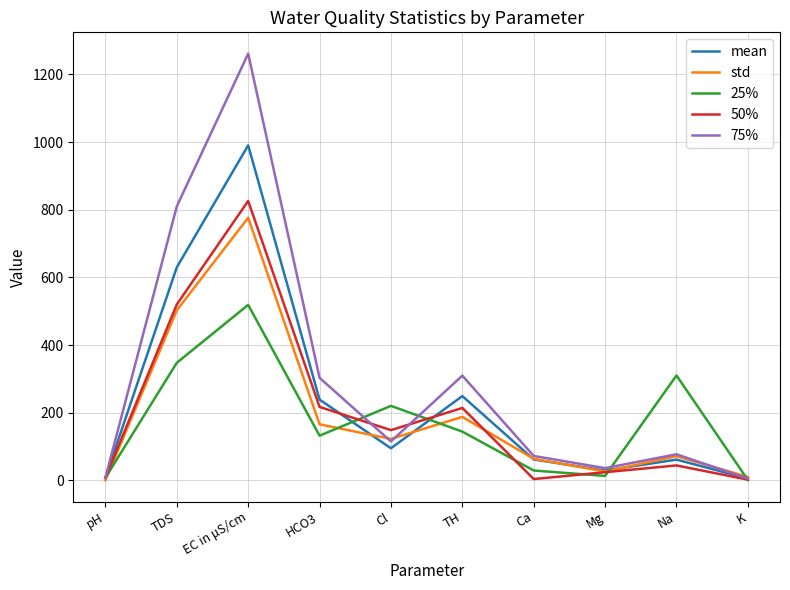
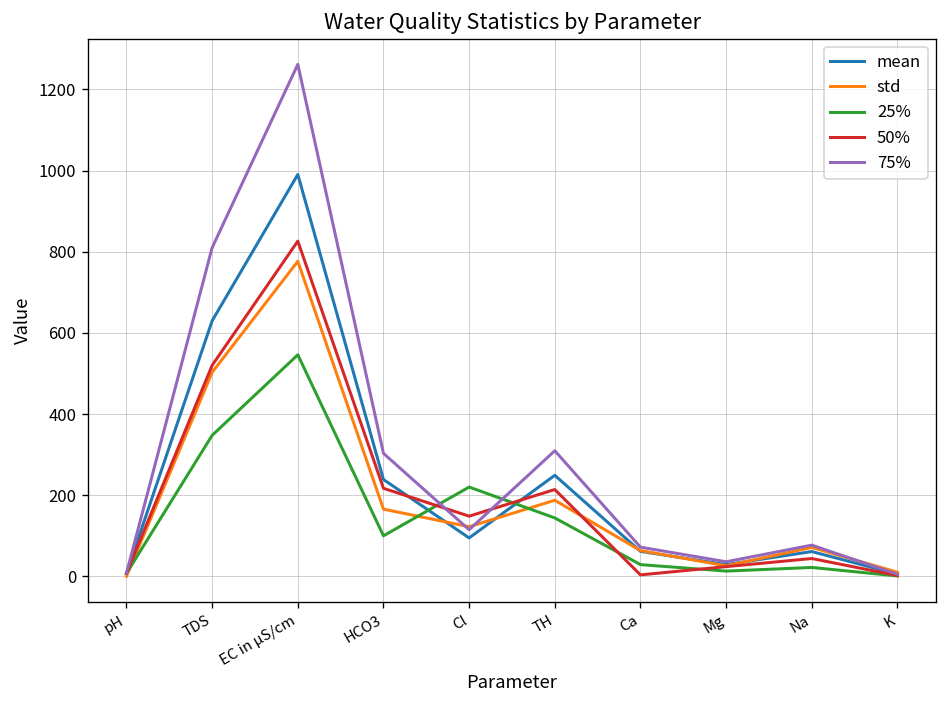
  {
    "mean": {
      "TDS": 630,
      "EC in μS/cm": 990,
      "HCO3": 240,
      "Cl": 90,
      "TH": 250,
      "Na": 60
    },
    "std": {
      "TDS": 500,
      "EC in μS/cm": 780,
      "HCO3": 170,
      "TH": 190
    },
    "25%": {
      "TDS": 350,
-     "EC in μS/cm": 520,
-     "HCO3": 130,
+     "EC in μS/cm": 550,
+     "HCO3": 100,
      "Cl": 220,
      "TH": 140,
      "Ca": 30,
      "Mg": 10,
-     "Na": 310
+     "Na": 20
    },
    "50%": {
      "TDS": 520,
      "EC in μS/cm": 830,
      "HCO3": 220,
      "Cl": 150,
      "TH": 210,
      "Ca": 0,
      "Na": 40
    },
    "75%": {
      "TDS": 810,
      "EC in μS/cm": 1260,
      "HCO3": 300,
      "TH": 310,
      "Ca": 70
    }
  }
